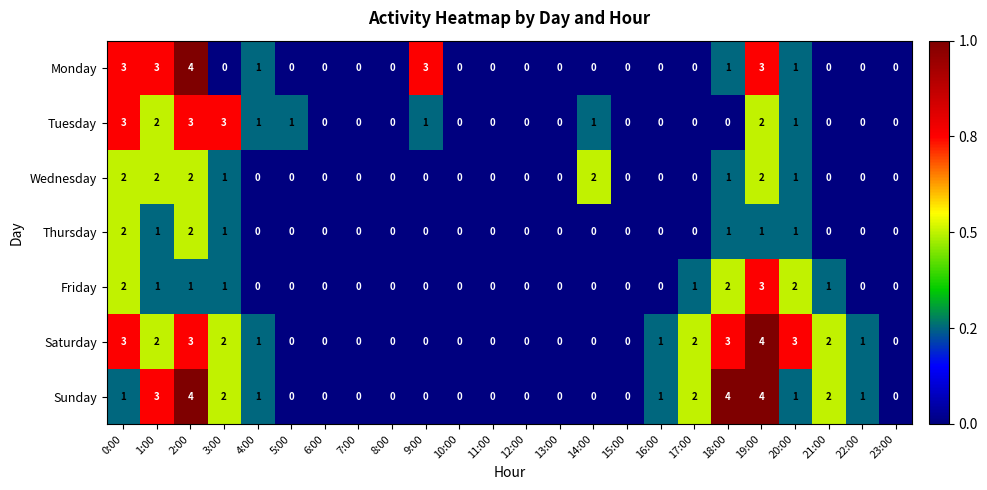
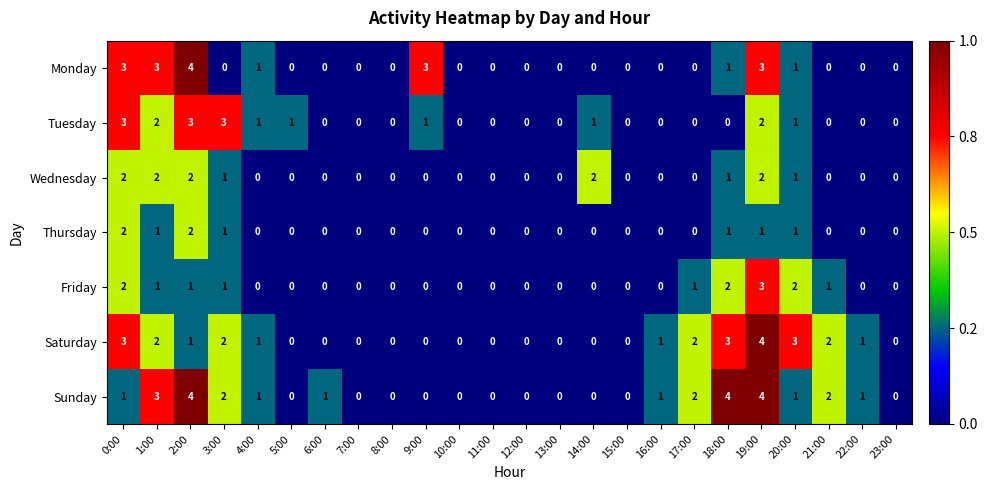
  {
    "Monday": {
      "0:00": 3,
      "1:00": 3,
      "2:00": 4,
      "3:00": 0,
      "4:00": 1,
      "5:00": 0,
      "6:00": 0,
      "7:00": 0,
      "8:00": 0,
      "9:00": 3,
      "10:00": 0,
      "11:00": 0,
      "12:00": 0,
      "13:00": 0,
      "14:00": 0,
      "15:00": 0,
      "16:00": 0,
      "17:00": 0,
      "18:00": 1,
      "19:00": 3,
      "20:00": 1,
      "21:00": 0,
      "22:00": 0,
      "23:00": 0
    },
    "Tuesday": {
      "0:00": 3,
      "1:00": 2,
      "2:00": 3,
      "3:00": 3,
      "4:00": 1,
      "5:00": 1,
      "6:00": 0,
      "7:00": 0,
      "8:00": 0,
      "9:00": 1,
      "10:00": 0,
      "11:00": 0,
      "12:00": 0,
      "13:00": 0,
      "14:00": 1,
      "15:00": 0,
      "16:00": 0,
      "17:00": 0,
      "18:00": 0,
      "19:00": 2,
      "20:00": 1,
      "21:00": 0,
      "22:00": 0,
      "23:00": 0
    },
    "Wednesday": {
      "0:00": 2,
      "1:00": 2,
      "2:00": 2,
      "3:00": 1,
      "4:00": 0,
      "5:00": 0,
      "6:00": 0,
      "7:00": 0,
      "8:00": 0,
      "9:00": 0,
      "10:00": 0,
      "11:00": 0,
      "12:00": 0,
      "13:00": 0,
      "14:00": 2,
      "15:00": 0,
      "16:00": 0,
      "17:00": 0,
      "18:00": 1,
      "19:00": 2,
      "20:00": 1,
      "21:00": 0,
      "22:00": 0,
      "23:00": 0
    },
    "Thursday": {
      "0:00": 2,
      "1:00": 1,
      "2:00": 2,
      "3:00": 1,
      "4:00": 0,
      "5:00": 0,
      "6:00": 0,
      "7:00": 0,
      "8:00": 0,
      "9:00": 0,
      "10:00": 0,
      "11:00": 0,
      "12:00": 0,
      "13:00": 0,
      "14:00": 0,
      "15:00": 0,
      "16:00": 0,
      "17:00": 0,
      "18:00": 1,
      "19:00": 1,
      "20:00": 1,
      "21:00": 0,
      "22:00": 0,
      "23:00": 0
    },
    "Friday": {
      "0:00": 2,
      "1:00": 1,
      "2:00": 1,
      "3:00": 1,
      "4:00": 0,
      "5:00": 0,
      "6:00": 0,
      "7:00": 0,
      "8:00": 0,
      "9:00": 0,
      "10:00": 0,
      "11:00": 0,
      "12:00": 0,
      "13:00": 0,
      "14:00": 0,
      "15:00": 0,
      "16:00": 0,
      "17:00": 1,
      "18:00": 2,
      "19:00": 3,
      "20:00": 2,
      "21:00": 1,
      "22:00": 0,
      "23:00": 0
    },
    "Saturday": {
      "0:00": 3,
      "1:00": 2,
-     "2:00": 3,
+     "2:00": 1,
      "3:00": 2,
      "4:00": 1,
      "5:00": 0,
      "6:00": 0,
      "7:00": 0,
      "8:00": 0,
      "9:00": 0,
      "10:00": 0,
      "11:00": 0,
      "12:00": 0,
      "13:00": 0,
      "14:00": 0,
      "15:00": 0,
      "16:00": 1,
      "17:00": 2,
      "18:00": 3,
      "19:00": 4,
      "20:00": 3,
      "21:00": 2,
      "22:00": 1,
      "23:00": 0
    },
    "Sunday": {
      "0:00": 1,
      "1:00": 3,
      "2:00": 4,
      "3:00": 2,
      "4:00": 1,
      "5:00": 0,
-     "6:00": 0,
+     "6:00": 1,
      "7:00": 0,
      "8:00": 0,
      "9:00": 0,
      "10:00": 0,
      "11:00": 0,
      "12:00": 0,
      "13:00": 0,
      "14:00": 0,
      "15:00": 0,
      "16:00": 1,
      "17:00": 2,
      "18:00": 4,
      "19:00": 4,
      "20:00": 1,
      "21:00": 2,
      "22:00": 1,
      "23:00": 0
    }
  }
